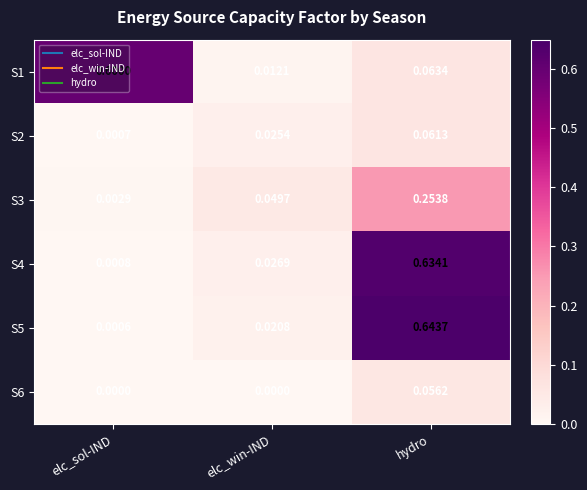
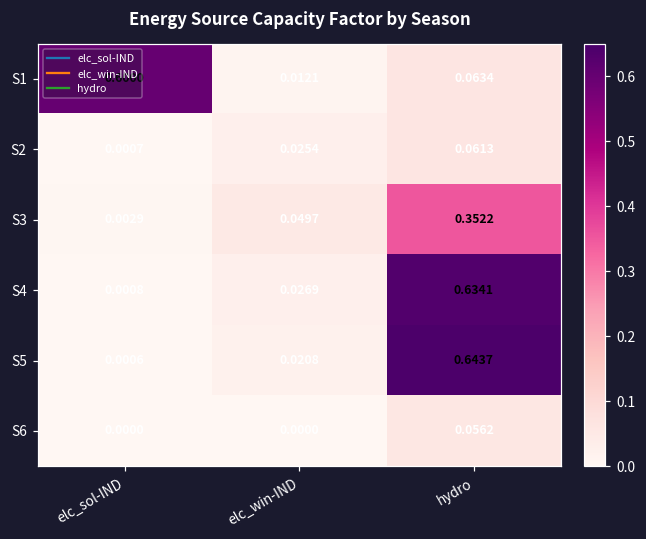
  {
    "S3": {
-     "hydro": 0.2538
+     "hydro": 0.3522
    },
    "S4": {
      "hydro": 0.6341
    },
    "S5": {
      "hydro": 0.6437
    }
  }
